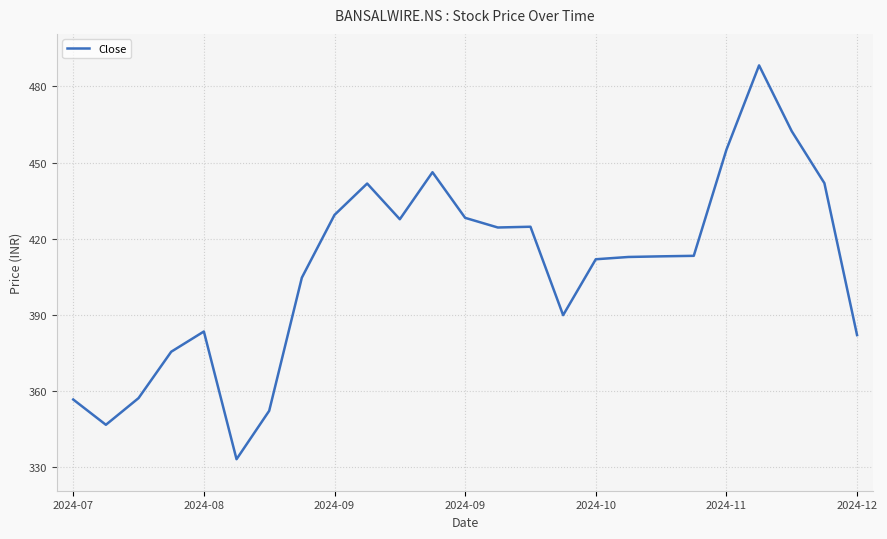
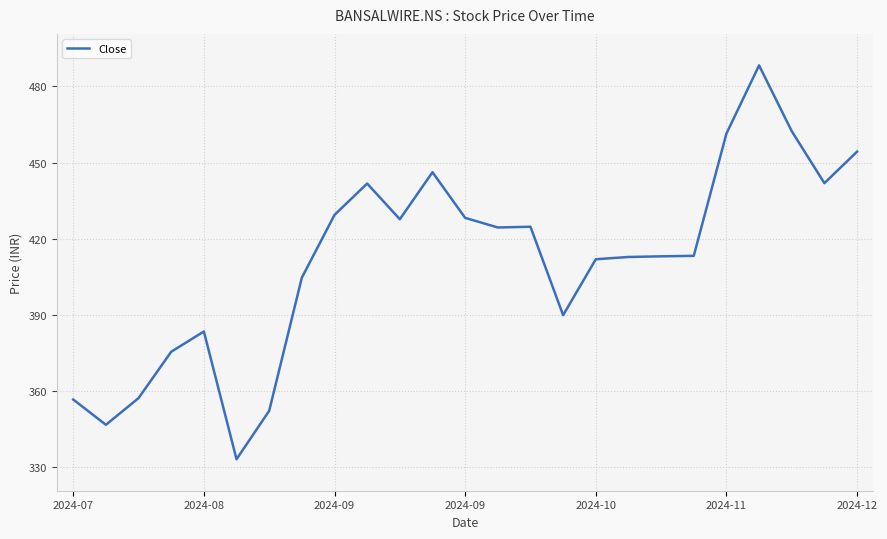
  {
    "2024-07": 357,
    "2024-08": 384,
    "2024-10": 412,
-   "2024-11": 455,
-   "2024-12": 382
+   "2024-11": 461,
+   "2024-12": 454
  }
